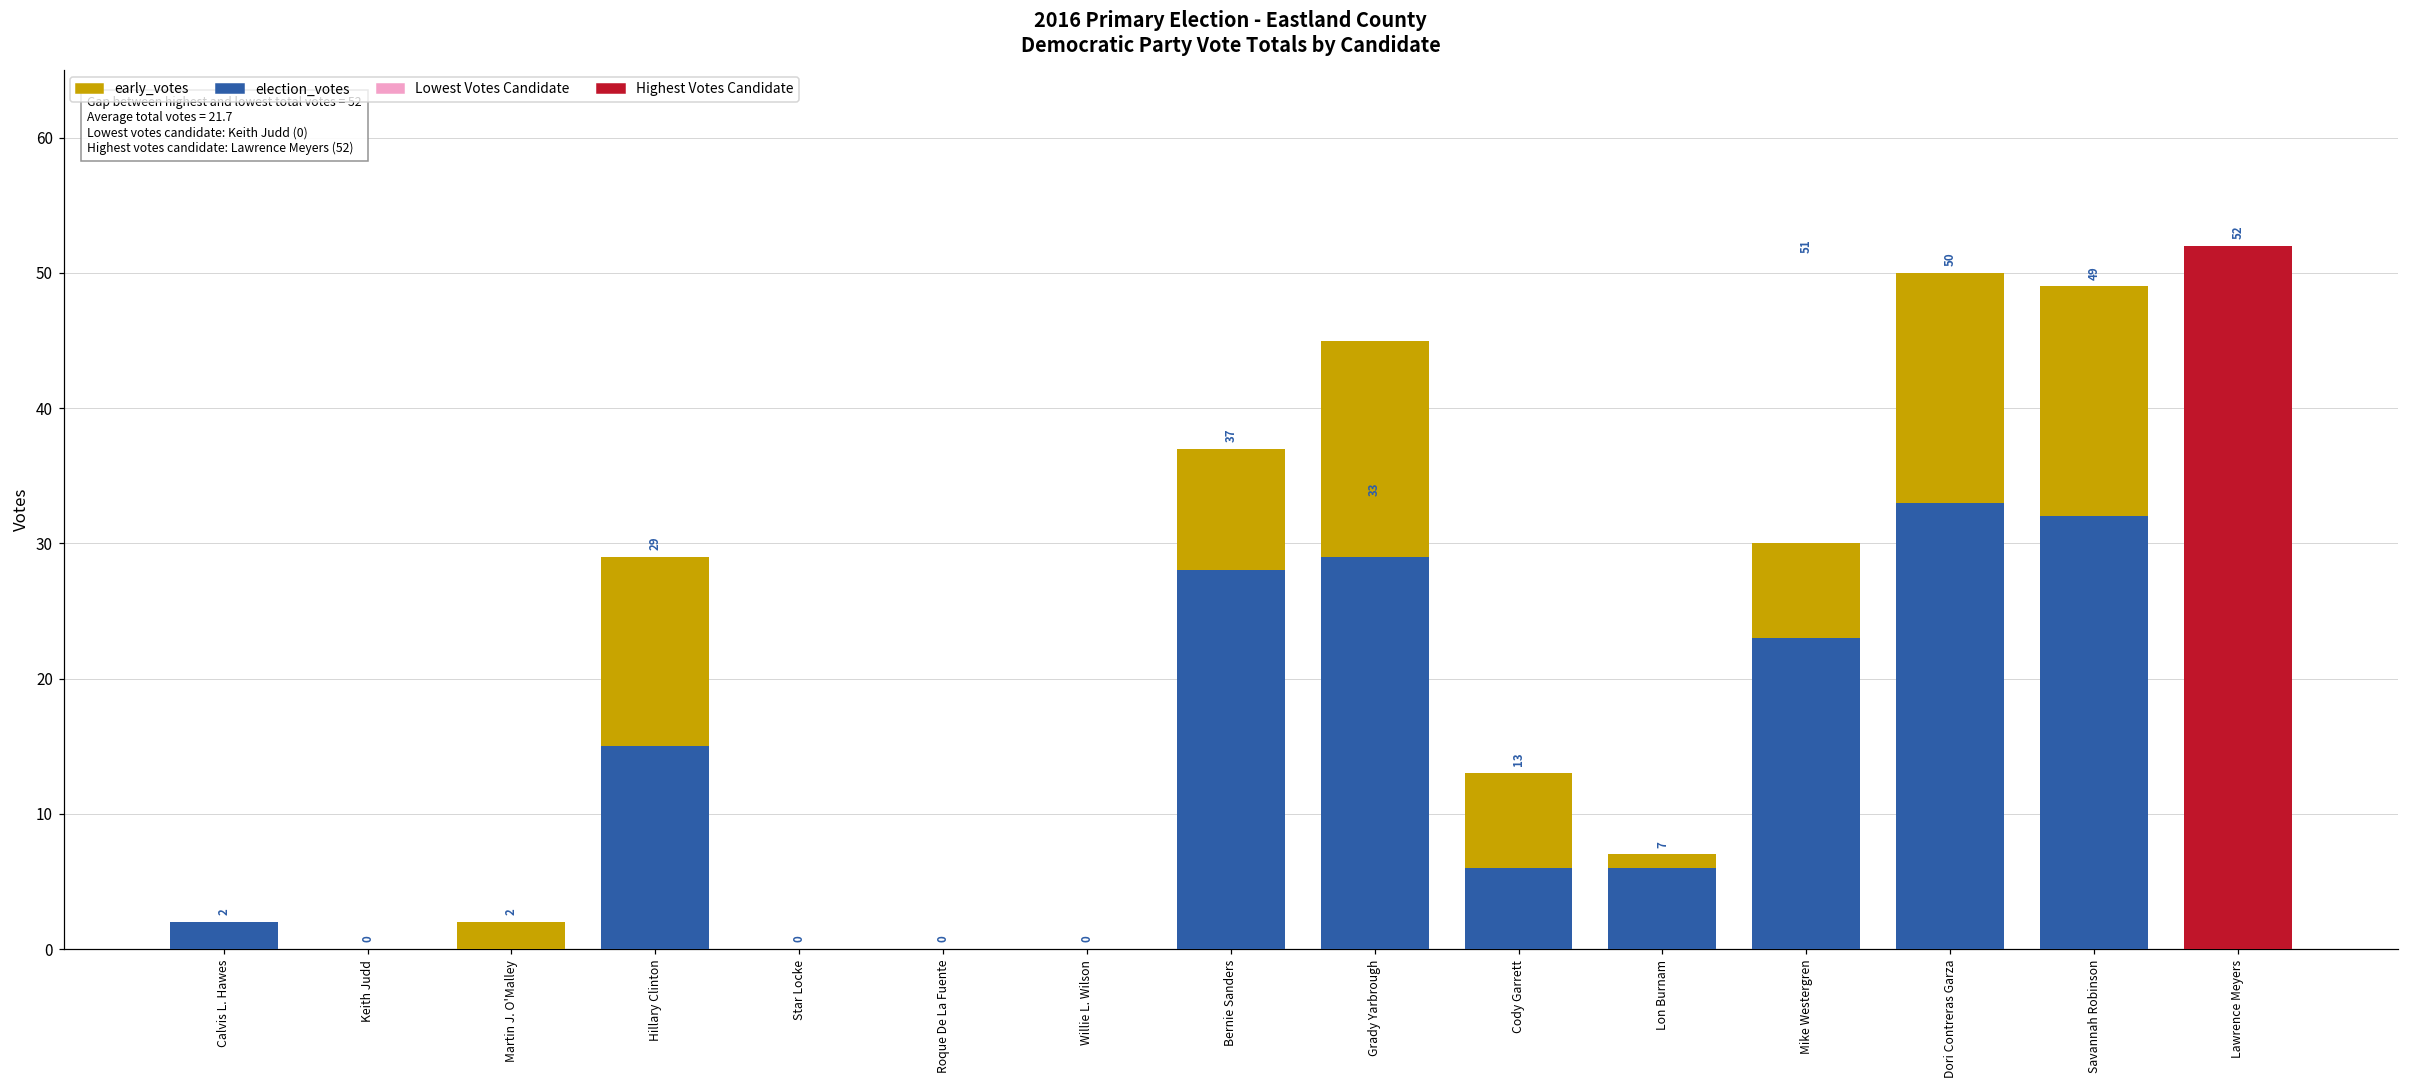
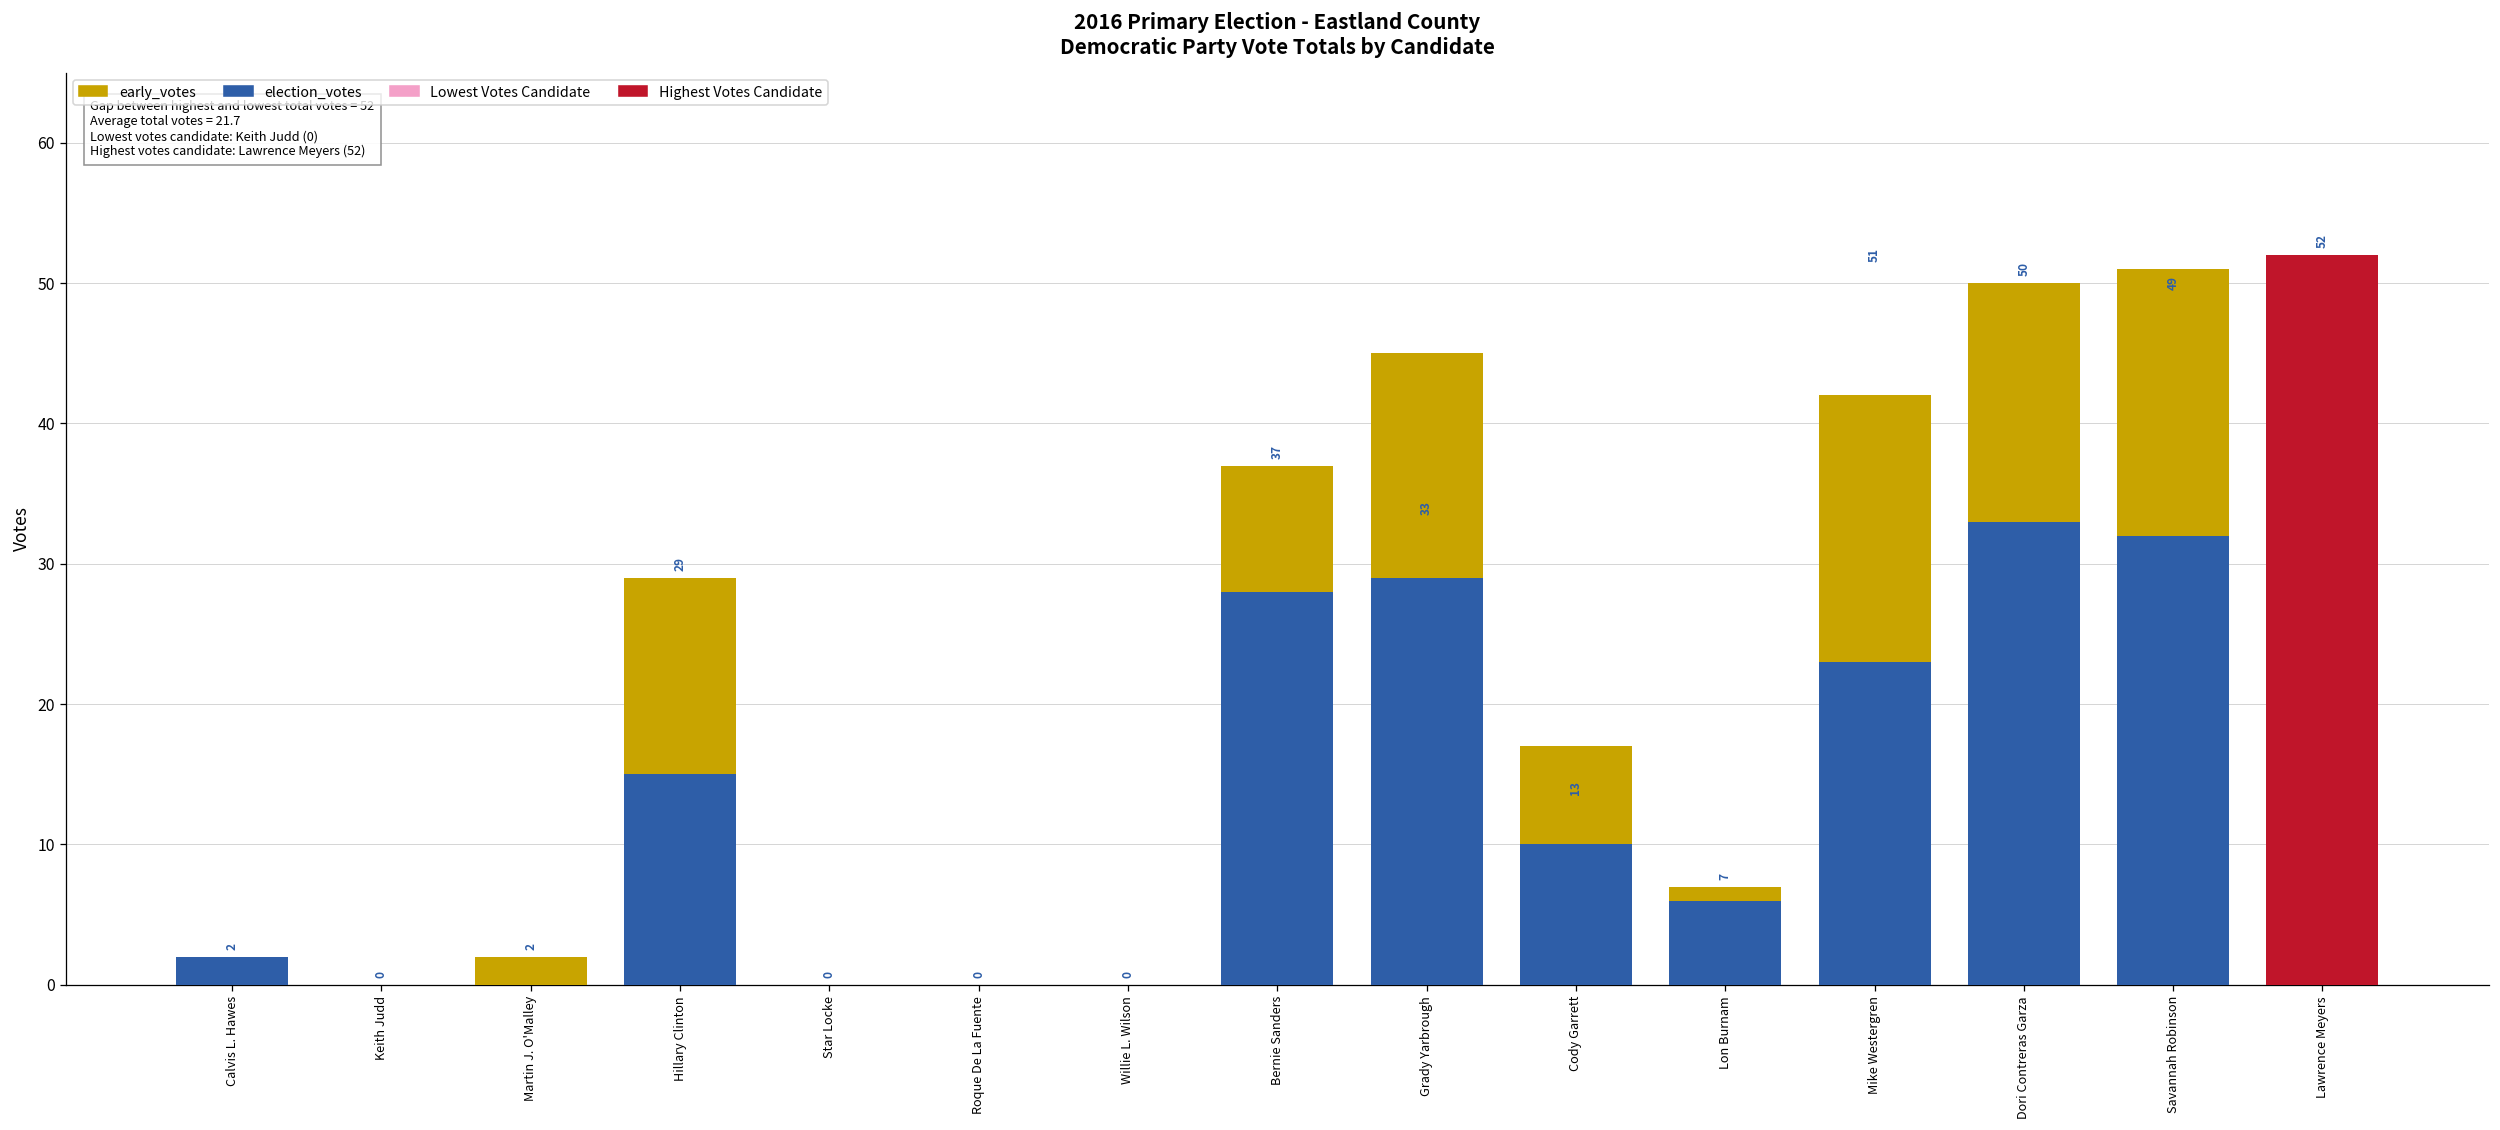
  {
    "election_votes": {
      "Martin J. O'Malley": 0,
      "Hillary Clinton": 15,
      "Bernie Sanders": 28,
      "Grady Yarbrough": 29,
-     "Cody Garrett": 6,
+     "Cody Garrett": 10,
      "Lon Burnam": 6,
      "Mike Westergren": 23,
      "Dori Contreras Garza": 33,
      "Savannah Robinson": 32
    },
    "early_votes": {
-     "Mike Westergren": 7,
-     "Savannah Robinson": 17
+     "Mike Westergren": 19,
+     "Savannah Robinson": 19
    }
  }
